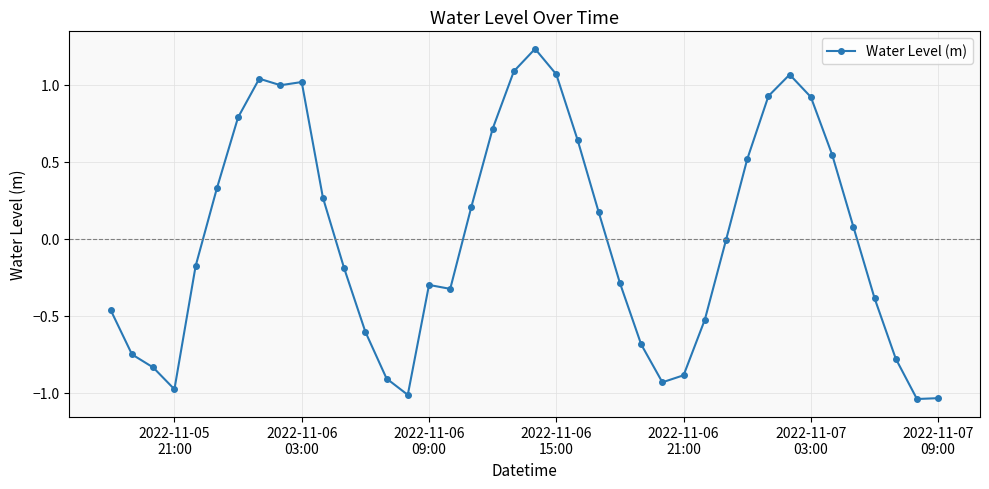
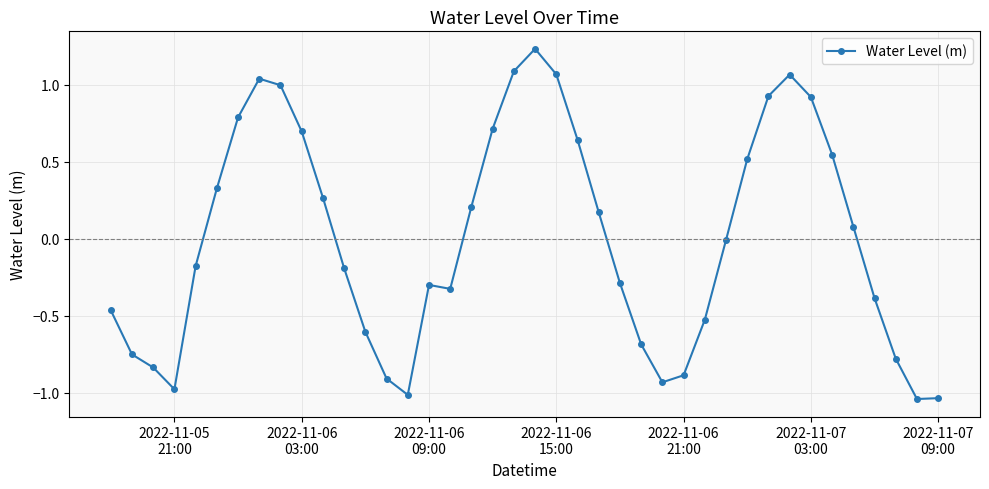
  {
    "2022-11-05 21:00": -0.98,
-   "2022-11-06 03:00": 1.02,
+   "2022-11-06 03:00": 0.70,
    "2022-11-06 09:00": -0.30,
    "2022-11-06 15:00": 1.07,
    "2022-11-06 21:00": -0.89,
    "2022-11-07 03:00": 0.92,
    "2022-11-07 09:00": -1.03
  }
